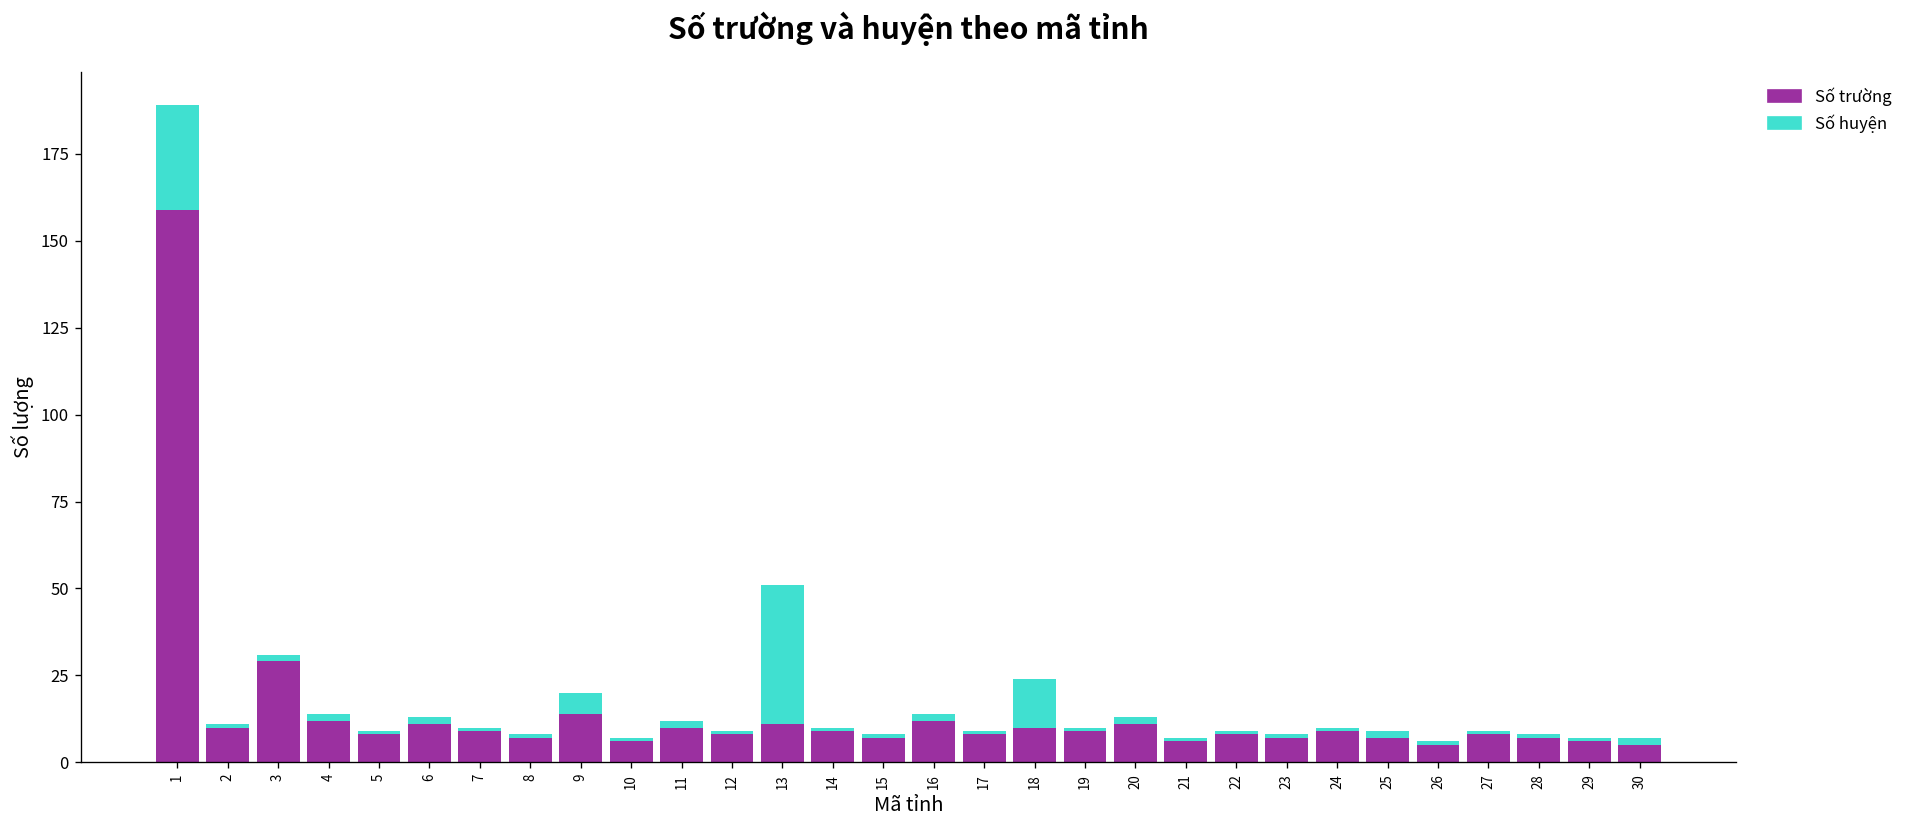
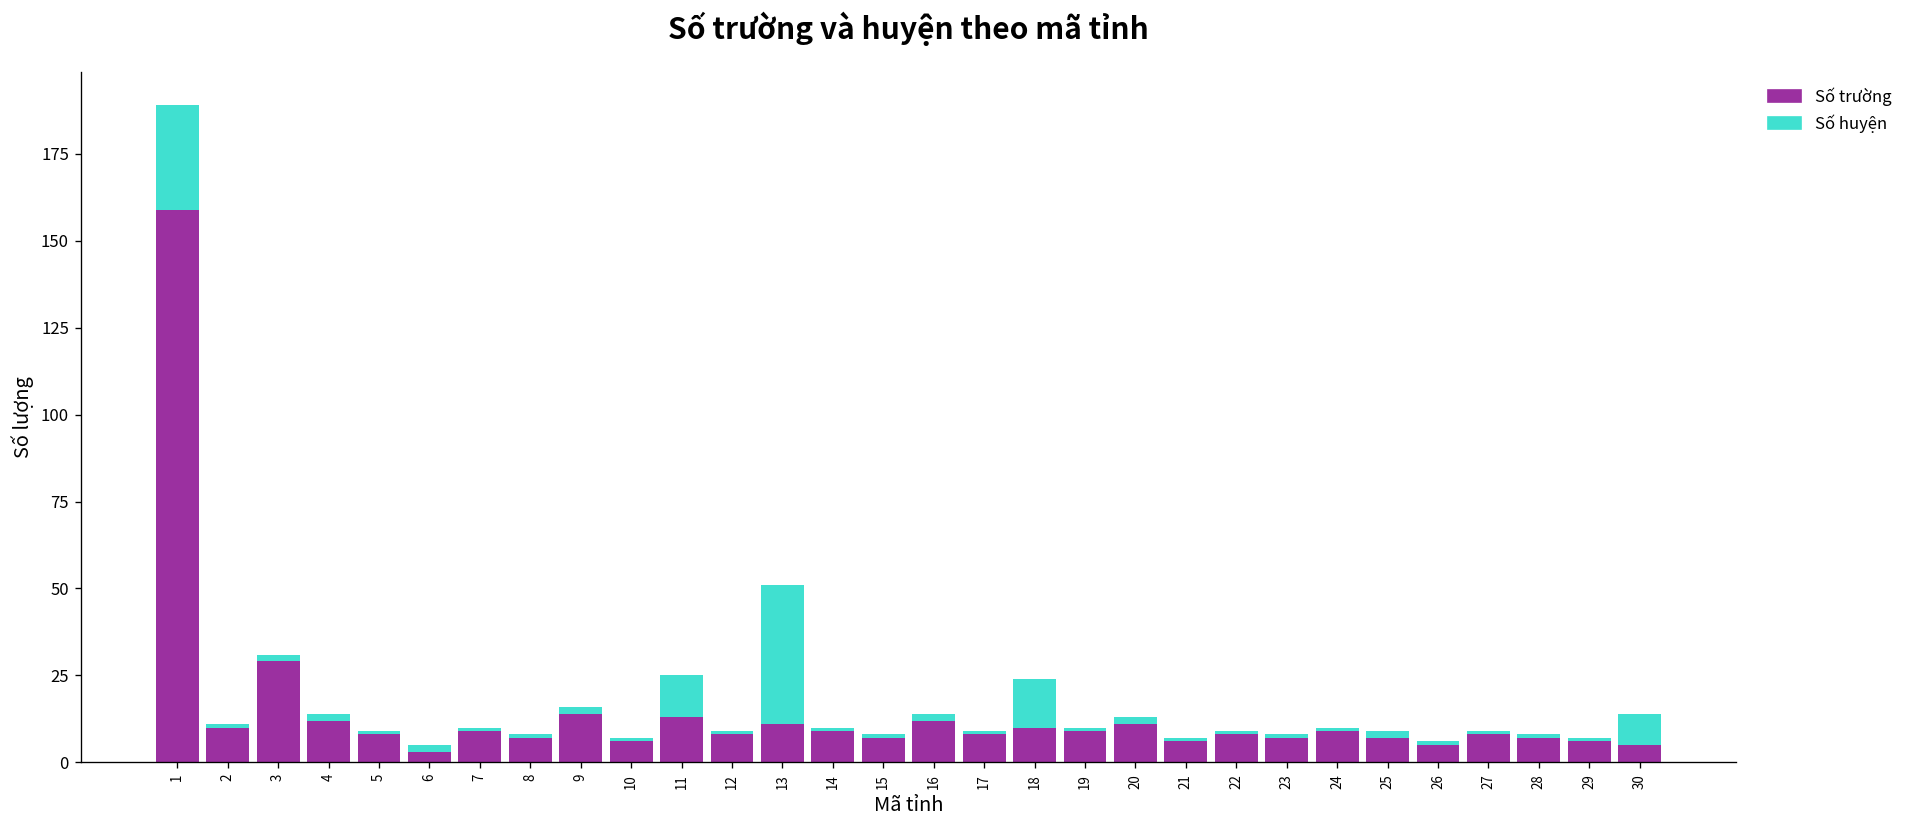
  {
    "Số trường": {
      "1": 159,
      "2": 10,
      "3": 29,
      "4": 12,
      "5": 8,
-     "6": 11,
+     "6": 3,
      "7": 9,
      "8": 7,
      "9": 14,
      "10": 6,
-     "11": 10,
+     "11": 13,
      "12": 8,
      "13": 11,
      "14": 9,
      "15": 7,
      "16": 12,
      "17": 8,
      "18": 10,
      "19": 9,
      "20": 11,
      "21": 6,
      "22": 8,
      "23": 7,
      "24": 9,
      "25": 7,
      "26": 5,
      "27": 8,
      "28": 7,
      "29": 6,
      "30": 5
    },
    "Số huyện": {
      "1": 30,
      "2": 1,
      "3": 2,
      "4": 2,
      "5": 1,
      "6": 2,
      "7": 1,
      "8": 1,
-     "9": 6,
+     "9": 2,
      "10": 1,
-     "11": 2,
+     "11": 12,
      "12": 1,
      "13": 40,
      "14": 1,
      "15": 1,
      "16": 2,
      "17": 1,
      "18": 14,
      "19": 1,
      "20": 2,
      "21": 1,
      "22": 1,
      "23": 1,
      "24": 1,
      "25": 2,
      "26": 1,
      "27": 1,
      "28": 1,
      "29": 1,
-     "30": 2
+     "30": 9
    }
  }
